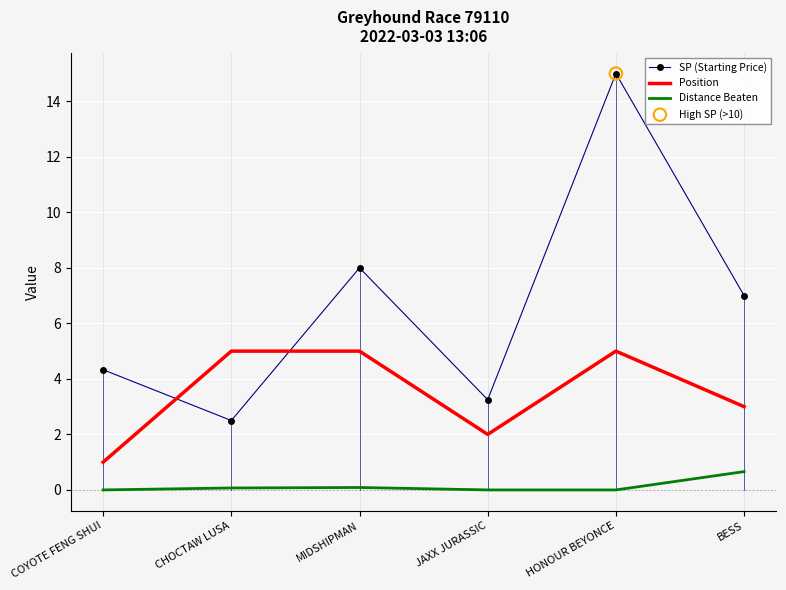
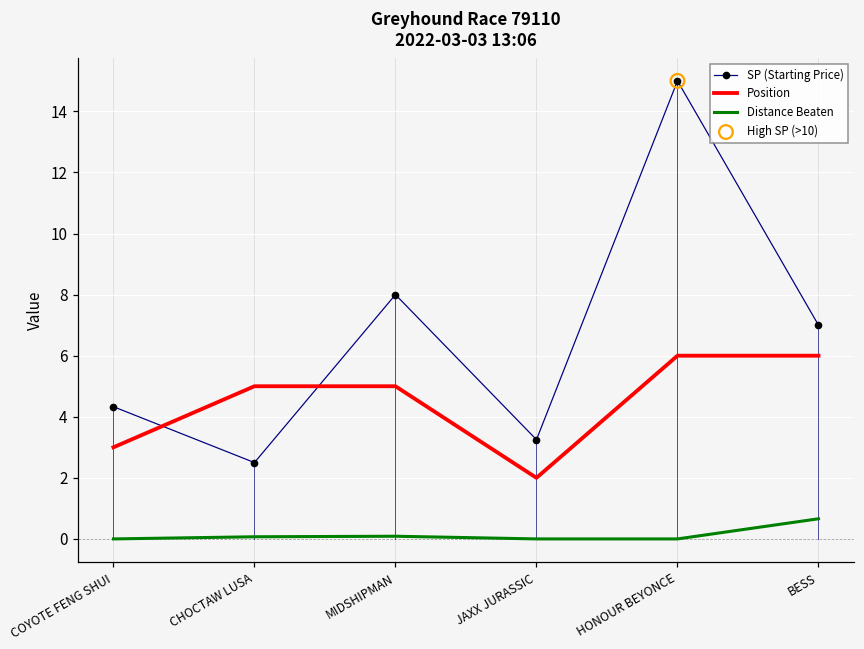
  {
    "Position": {
-     "COYOTE FENG SHUI": 1,
+     "COYOTE FENG SHUI": 3,
      "CHOCTAW LUSA": 5,
      "MIDSHIPMAN": 5,
      "JAXX JURASSIC": 2,
-     "HONOUR BEYONCE": 5,
-     "BESS": 3
+     "HONOUR BEYONCE": 6,
+     "BESS": 6
    },
    "Distance Beaten": {
      "BESS": 0.7
    }
  }
